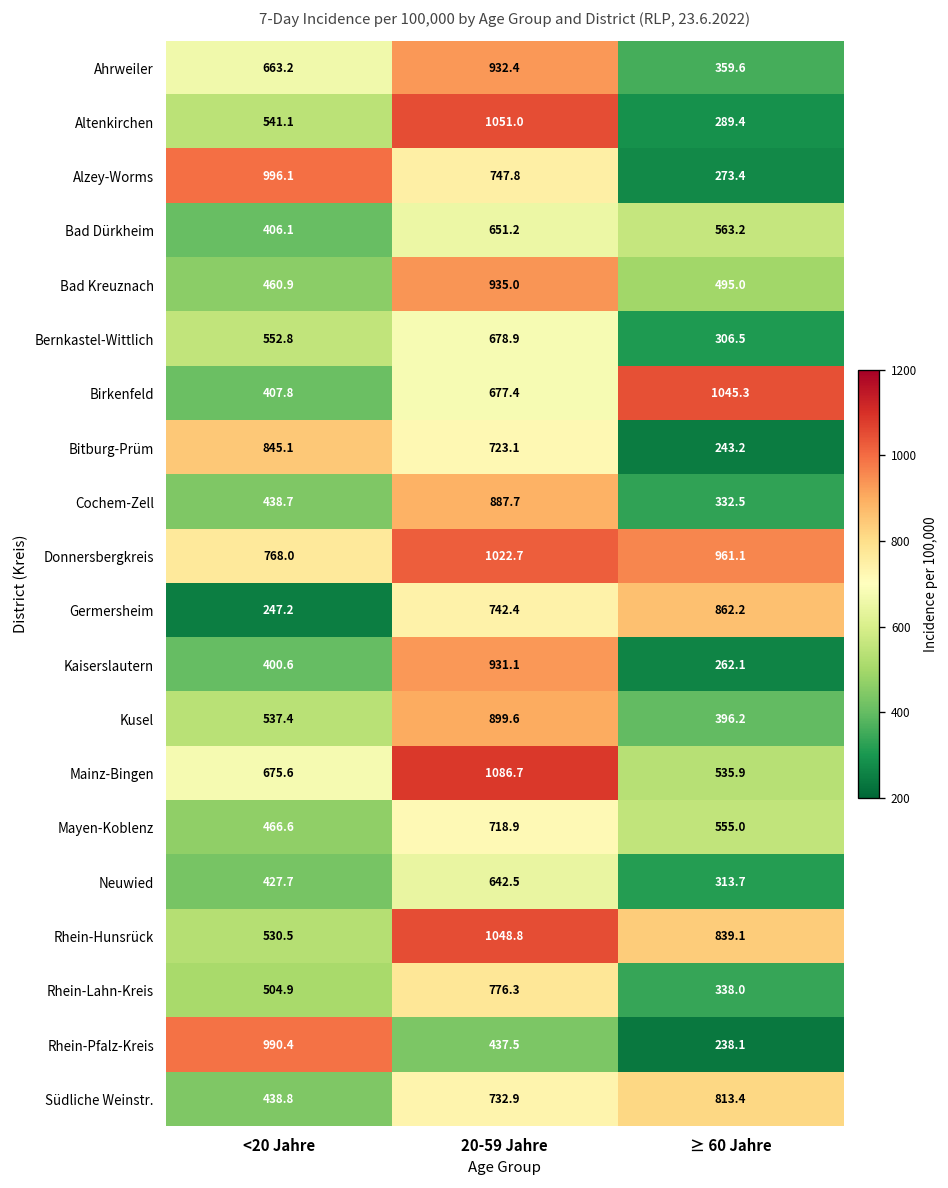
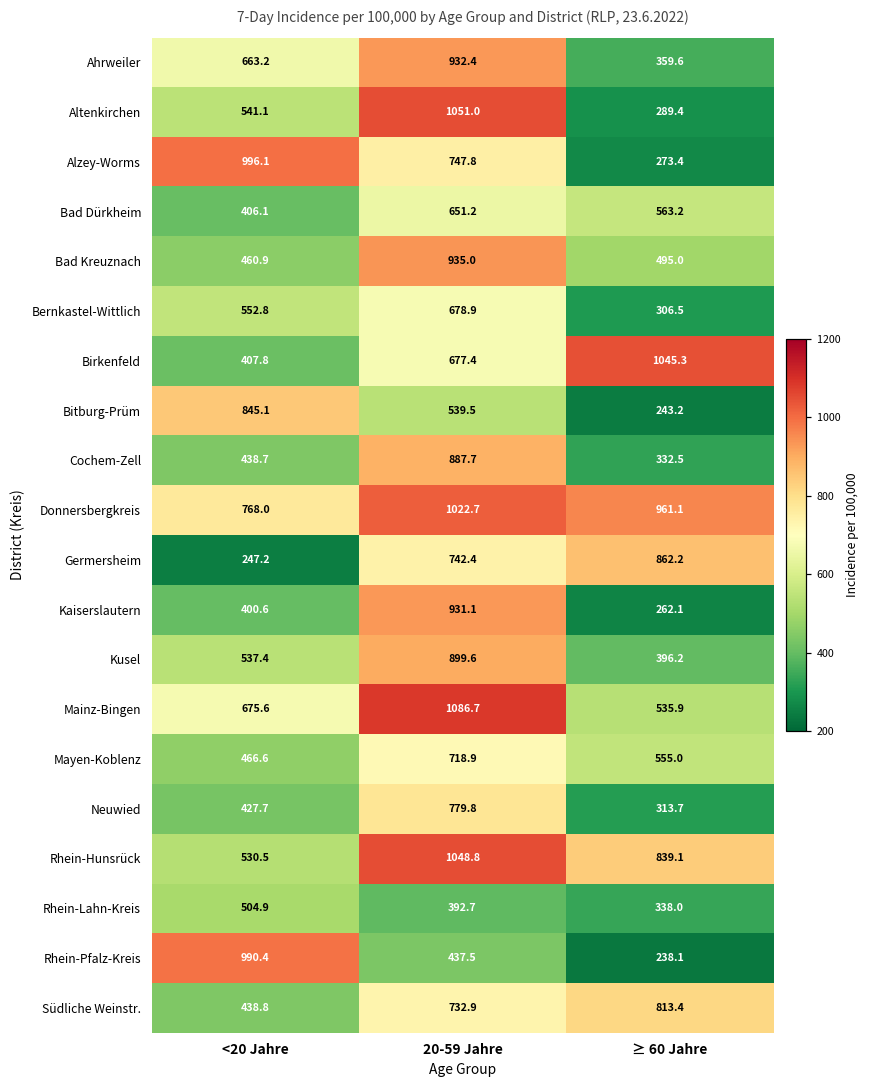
  {
    "Ahrweiler": {
      "<20 Jahre": 663.2,
      "20-59 Jahre": 932.4,
      "≥ 60 Jahre": 359.6
    },
    "Altenkirchen": {
      "<20 Jahre": 541.1,
      "20-59 Jahre": 1051.0,
      "≥ 60 Jahre": 289.4
    },
    "Alzey-Worms": {
      "<20 Jahre": 996.1,
      "20-59 Jahre": 747.8,
      "≥ 60 Jahre": 273.4
    },
    "Bad Dürkheim": {
      "<20 Jahre": 406.1,
      "20-59 Jahre": 651.2,
      "≥ 60 Jahre": 563.2
    },
    "Bad Kreuznach": {
      "<20 Jahre": 460.9,
      "20-59 Jahre": 935.0,
      "≥ 60 Jahre": 495.0
    },
    "Bernkastel-Wittlich": {
      "<20 Jahre": 552.8,
      "20-59 Jahre": 678.9,
      "≥ 60 Jahre": 306.5
    },
    "Birkenfeld": {
      "<20 Jahre": 407.8,
      "20-59 Jahre": 677.4,
      "≥ 60 Jahre": 1045.3
    },
    "Bitburg-Prüm": {
      "<20 Jahre": 845.1,
-     "20-59 Jahre": 723.1,
+     "20-59 Jahre": 539.5,
      "≥ 60 Jahre": 243.2
    },
    "Cochem-Zell": {
      "<20 Jahre": 438.7,
      "20-59 Jahre": 887.7,
      "≥ 60 Jahre": 332.5
    },
    "Donnersbergkreis": {
      "<20 Jahre": 768.0,
      "20-59 Jahre": 1022.7,
      "≥ 60 Jahre": 961.1
    },
    "Germersheim": {
      "<20 Jahre": 247.2,
      "20-59 Jahre": 742.4,
      "≥ 60 Jahre": 862.2
    },
    "Kaiserslautern": {
      "<20 Jahre": 400.6,
      "20-59 Jahre": 931.1,
      "≥ 60 Jahre": 262.1
    },
    "Kusel": {
      "<20 Jahre": 537.4,
      "20-59 Jahre": 899.6,
      "≥ 60 Jahre": 396.2
    },
    "Mainz-Bingen": {
      "<20 Jahre": 675.6,
      "20-59 Jahre": 1086.7,
      "≥ 60 Jahre": 535.9
    },
    "Mayen-Koblenz": {
      "<20 Jahre": 466.6,
      "20-59 Jahre": 718.9,
      "≥ 60 Jahre": 555.0
    },
    "Neuwied": {
      "<20 Jahre": 427.7,
-     "20-59 Jahre": 642.5,
+     "20-59 Jahre": 779.8,
      "≥ 60 Jahre": 313.7
    },
    "Rhein-Hunsrück": {
      "<20 Jahre": 530.5,
      "20-59 Jahre": 1048.8,
      "≥ 60 Jahre": 839.1
    },
    "Rhein-Lahn-Kreis": {
      "<20 Jahre": 504.9,
-     "20-59 Jahre": 776.3,
+     "20-59 Jahre": 392.7,
      "≥ 60 Jahre": 338.0
    },
    "Rhein-Pfalz-Kreis": {
      "<20 Jahre": 990.4,
      "20-59 Jahre": 437.5,
      "≥ 60 Jahre": 238.1
    },
    "Südliche Weinstr.": {
      "<20 Jahre": 438.8,
      "20-59 Jahre": 732.9,
      "≥ 60 Jahre": 813.4
    }
  }
